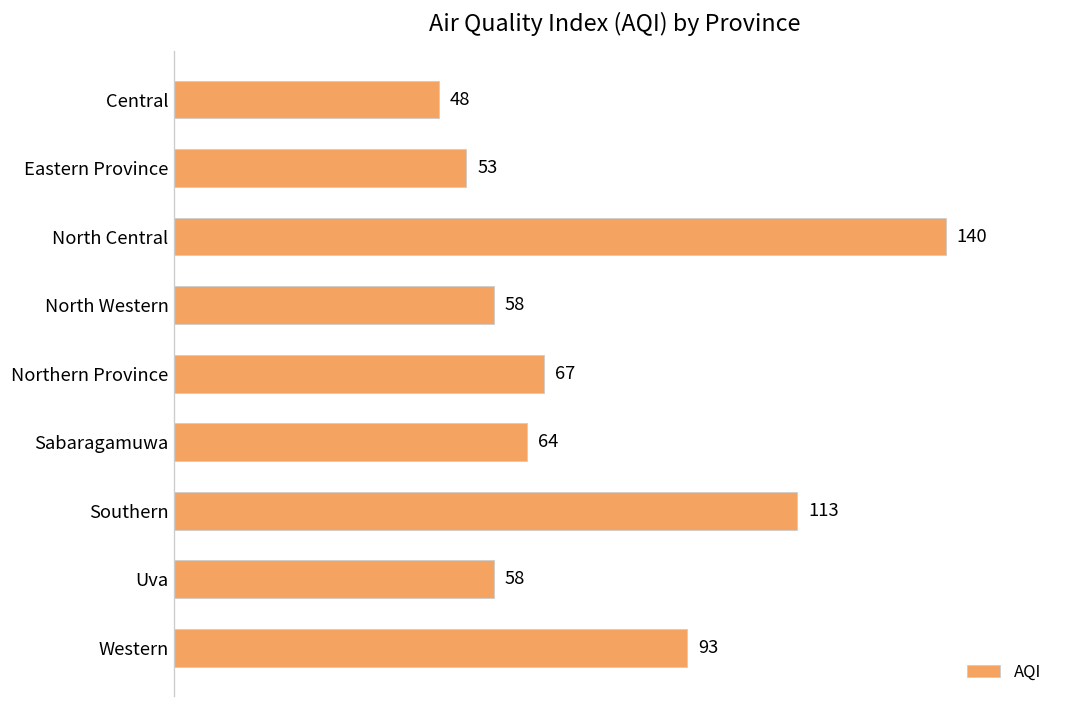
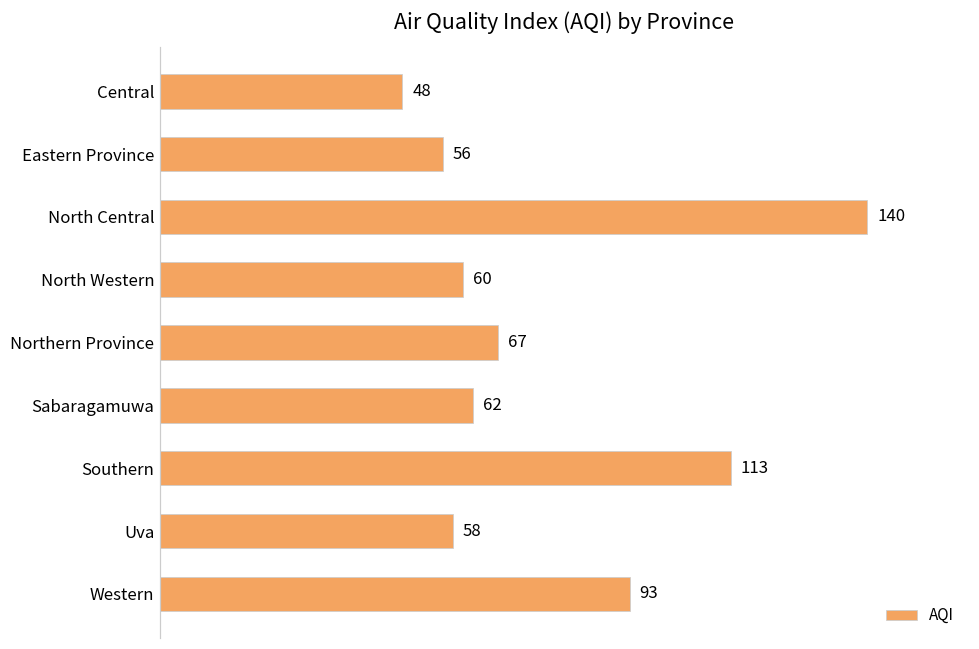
  {
    "Central": 48,
-   "Eastern Province": 53,
+   "Eastern Province": 56,
    "North Central": 140,
-   "North Western": 58,
+   "North Western": 60,
    "Northern Province": 67,
-   "Sabaragamuwa": 64,
+   "Sabaragamuwa": 62,
    "Southern": 113,
    "Uva": 58,
    "Western": 93
  }
